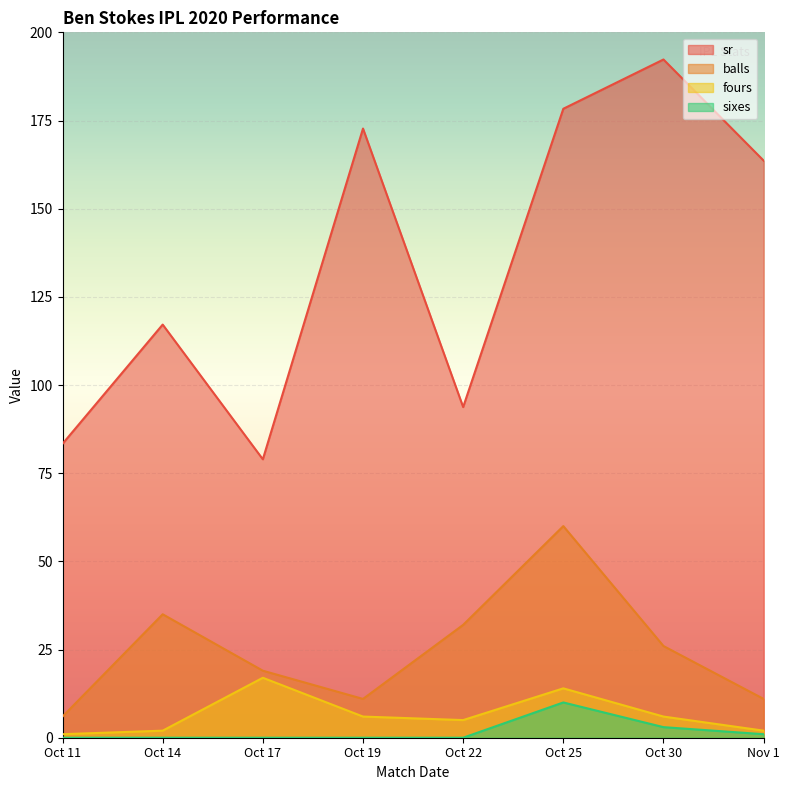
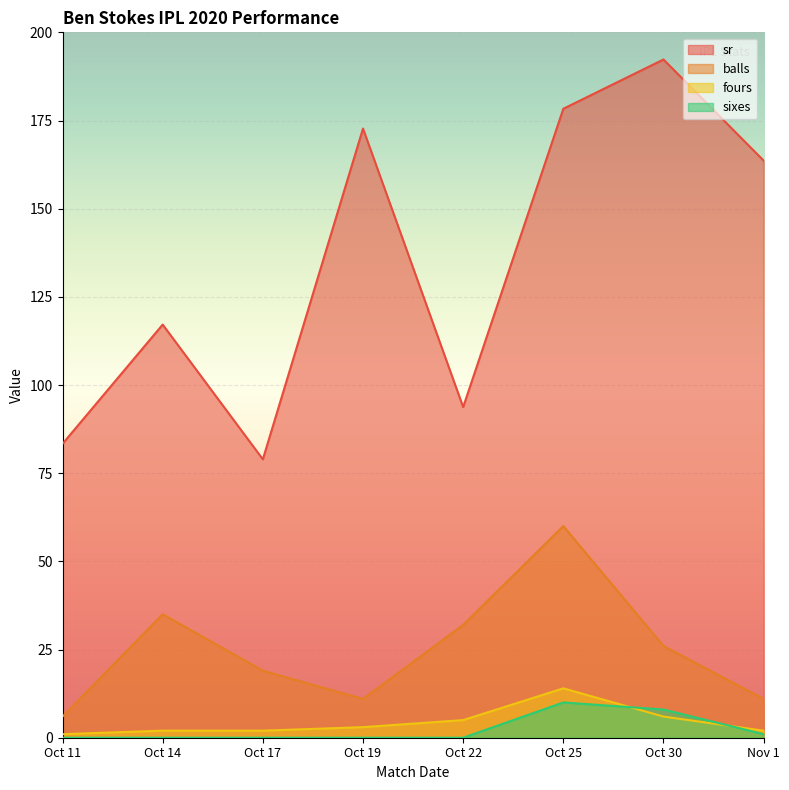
  {
    "fours": {
      "Oct 11": 1,
      "Oct 14": 2,
-     "Oct 17": 17,
-     "Oct 19": 6,
+     "Oct 17": 2,
+     "Oct 19": 3,
      "Oct 22": 5,
      "Oct 25": 14,
      "Oct 30": 6,
      "Nov 1": 2
    },
    "sixes": {
      "Oct 11": 0,
      "Oct 14": 0,
      "Oct 17": 0,
      "Oct 19": 0,
      "Oct 22": 0,
      "Oct 25": 10,
-     "Oct 30": 3,
+     "Oct 30": 8,
      "Nov 1": 1
    }
  }
